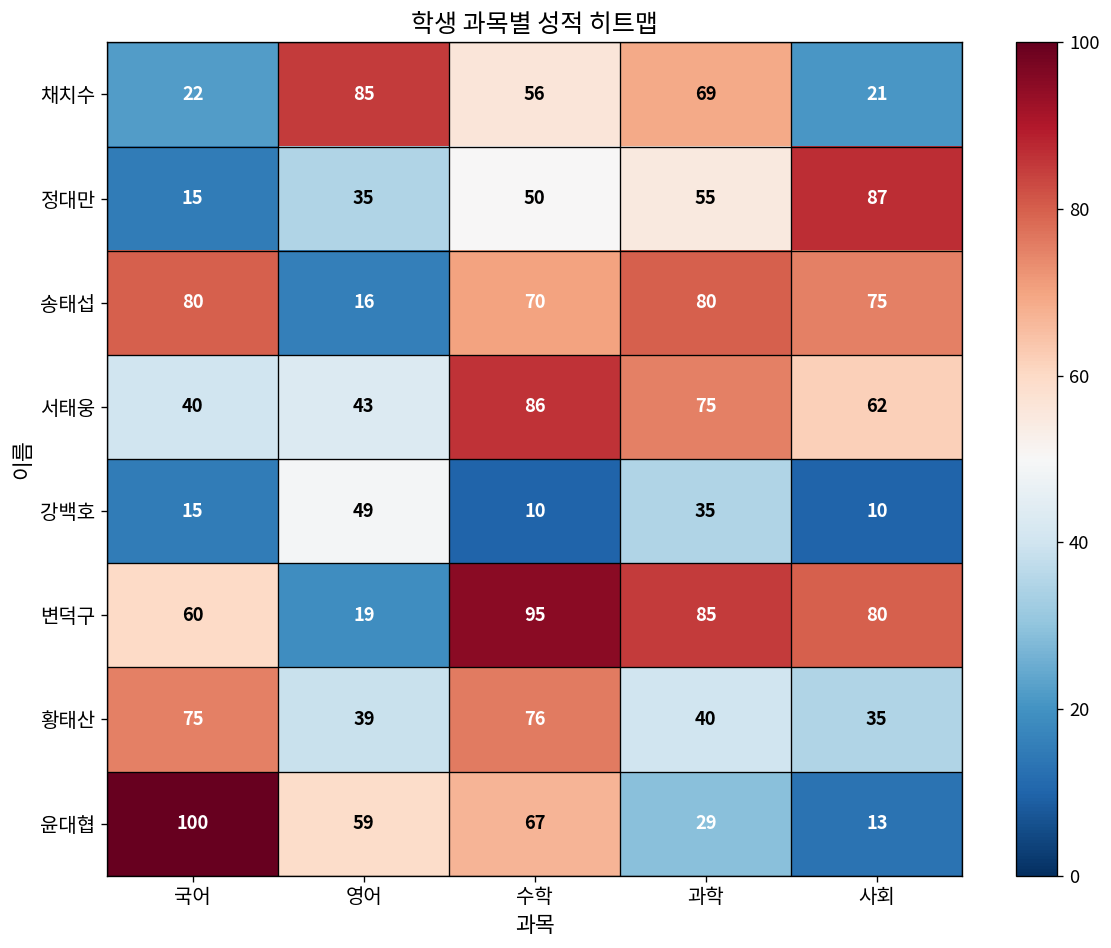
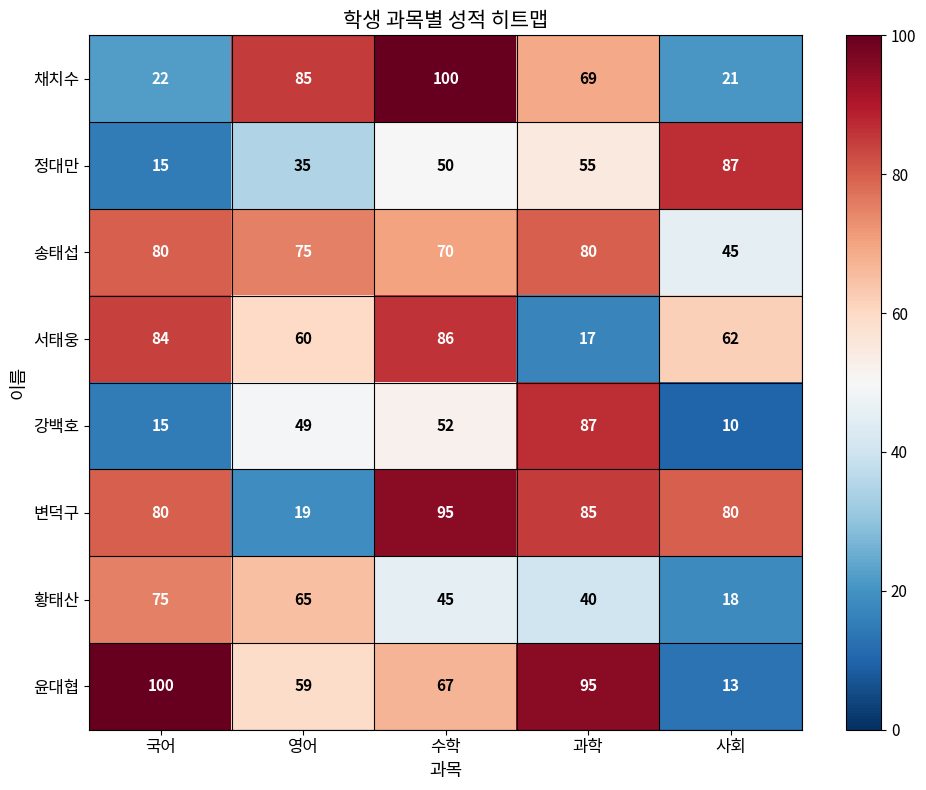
  {
    "채치수": {
      "국어": 22,
      "영어": 85,
-     "수학": 56,
+     "수학": 100,
      "과학": 69,
      "사회": 21
    },
    "정대만": {
      "국어": 15,
      "영어": 35,
      "수학": 50,
      "과학": 55,
      "사회": 87
    },
    "송태섭": {
      "국어": 80,
-     "영어": 16,
+     "영어": 75,
      "수학": 70,
      "과학": 80,
-     "사회": 75
+     "사회": 45
    },
    "서태웅": {
-     "국어": 40,
-     "영어": 43,
+     "국어": 84,
+     "영어": 60,
      "수학": 86,
-     "과학": 75,
+     "과학": 17,
      "사회": 62
    },
    "강백호": {
      "국어": 15,
      "영어": 49,
-     "수학": 10,
-     "과학": 35,
+     "수학": 52,
+     "과학": 87,
      "사회": 10
    },
    "변덕구": {
-     "국어": 60,
+     "국어": 80,
      "영어": 19,
      "수학": 95,
      "과학": 85,
      "사회": 80
    },
    "황태산": {
      "국어": 75,
-     "영어": 39,
-     "수학": 76,
+     "영어": 65,
+     "수학": 45,
      "과학": 40,
-     "사회": 35
+     "사회": 18
    },
    "윤대협": {
      "국어": 100,
      "영어": 59,
      "수학": 67,
-     "과학": 29,
+     "과학": 95,
      "사회": 13
    }
  }
